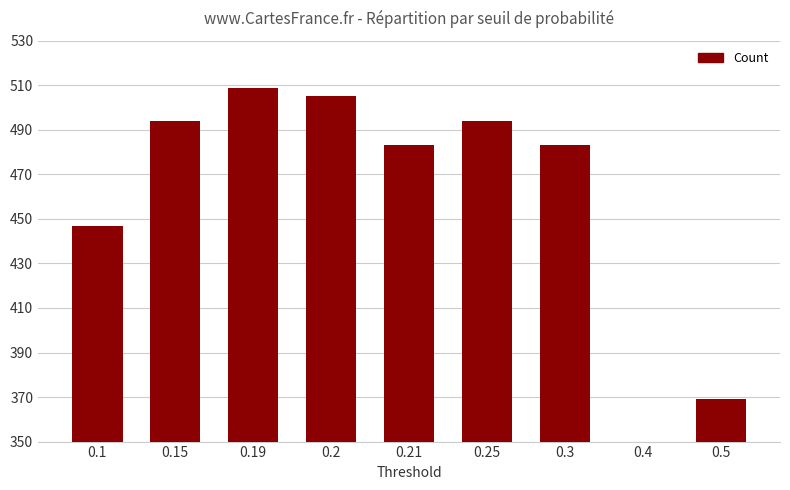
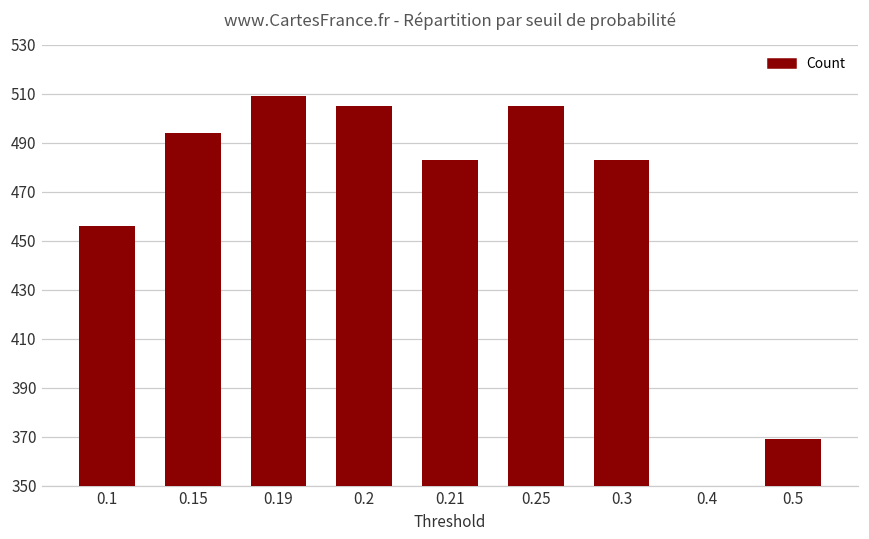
  {
-   "0.1": 447,
+   "0.1": 456,
    "0.15": 494,
    "0.19": 509,
    "0.2": 505,
    "0.21": 483,
-   "0.25": 494,
+   "0.25": 505,
    "0.3": 483,
    "0.5": 369
  }
